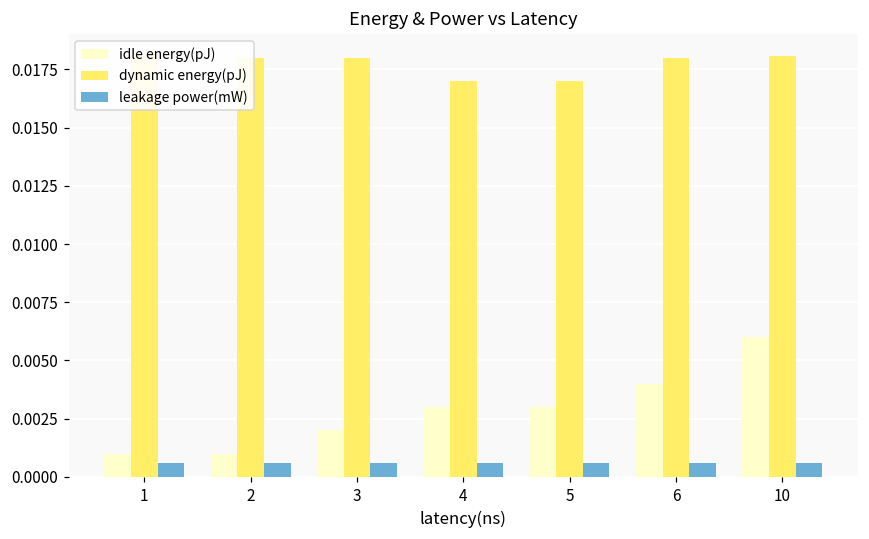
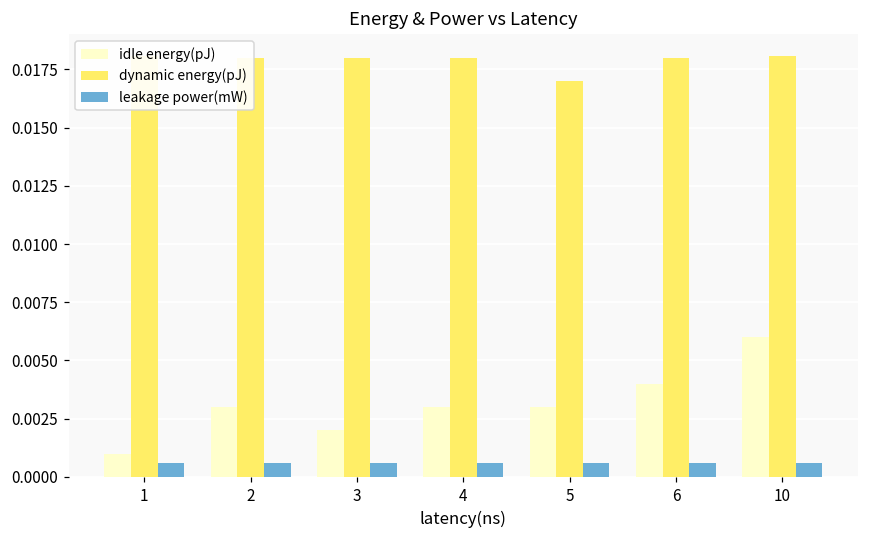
  {
    "idle energy(pJ)": {
      "1": 0.001,
-     "2": 0.001,
+     "2": 0.003,
      "3": 0.002,
      "4": 0.003,
      "5": 0.003,
      "6": 0.004,
      "10": 0.006
    },
    "dynamic energy(pJ)": {
      "3": 0.018,
-     "4": 0.017,
+     "4": 0.018,
      "5": 0.017,
      "6": 0.018,
      "10": 0.018
    },
    "leakage power(mW)": {
      "1": 0.0006,
      "2": 0.0006,
      "3": 0.0006,
      "4": 0.0006,
      "5": 0.0006,
      "6": 0.0006,
      "10": 0.0006
    }
  }
